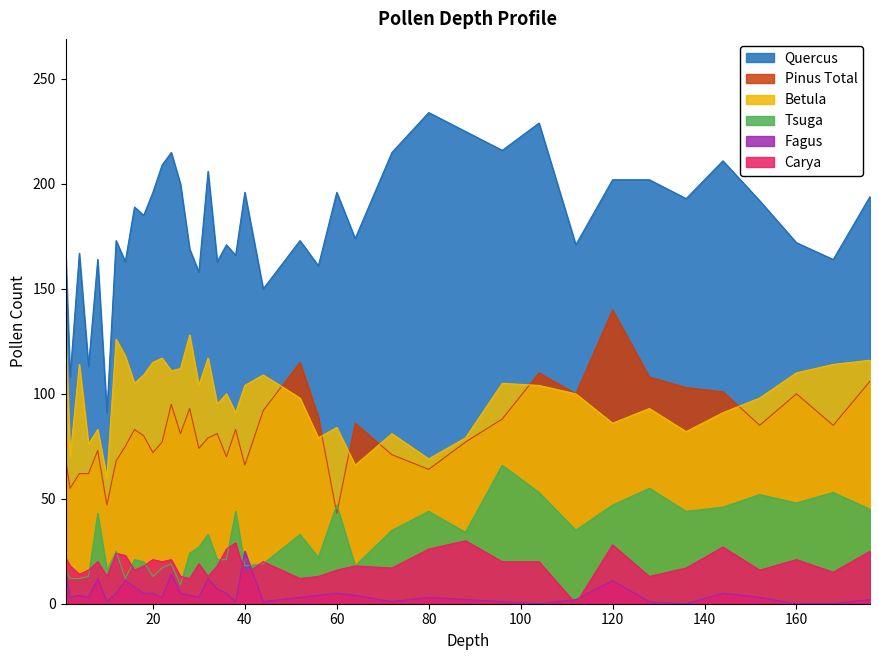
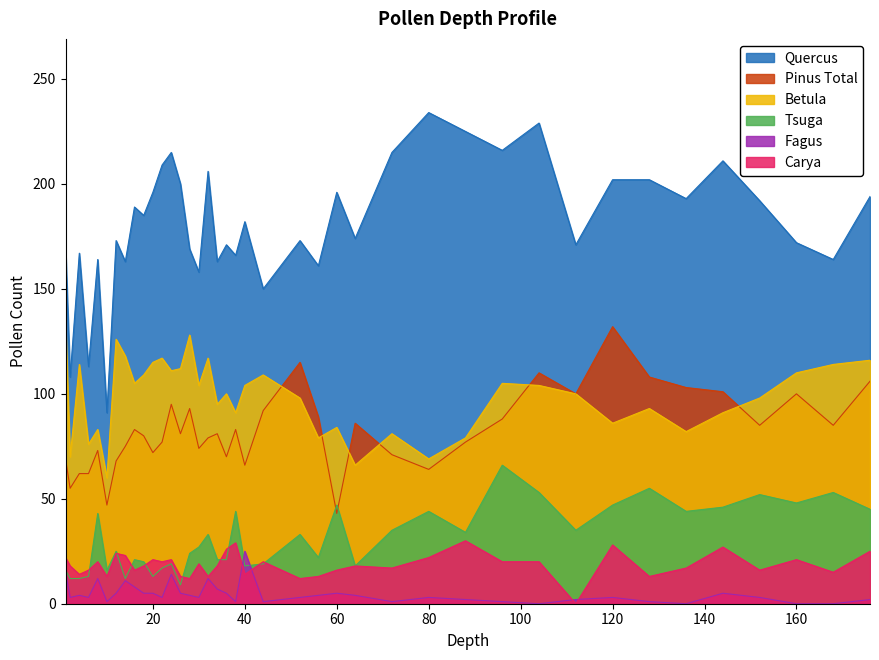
  {
    "Quercus": {
      "20": 196,
-     "40": 196,
+     "40": 182,
      "60": 196,
      "80": 234,
      "120": 202,
      "160": 172
    },
    "Pinus Total": {
      "20": 72,
      "40": 66,
      "60": 43,
      "80": 64,
-     "120": 140,
+     "120": 132,
      "160": 100
    },
    "Betula": {
      "20": 115,
      "40": 104,
      "60": 84,
      "80": 69,
      "120": 86,
      "160": 110
    },
    "Tsuga": {
      "20": 13,
      "40": 18,
      "60": 47,
      "80": 44,
      "120": 47,
      "160": 48
    },
    "Fagus": {
      "20": 5,
      "40": 25,
      "60": 5,
      "80": 3,
-     "120": 11,
+     "120": 3,
      "160": 0
    },
    "Carya": {
      "20": 21,
      "40": 14,
      "60": 16,
-     "80": 26,
+     "80": 22,
      "120": 28,
      "160": 21
    }
  }
